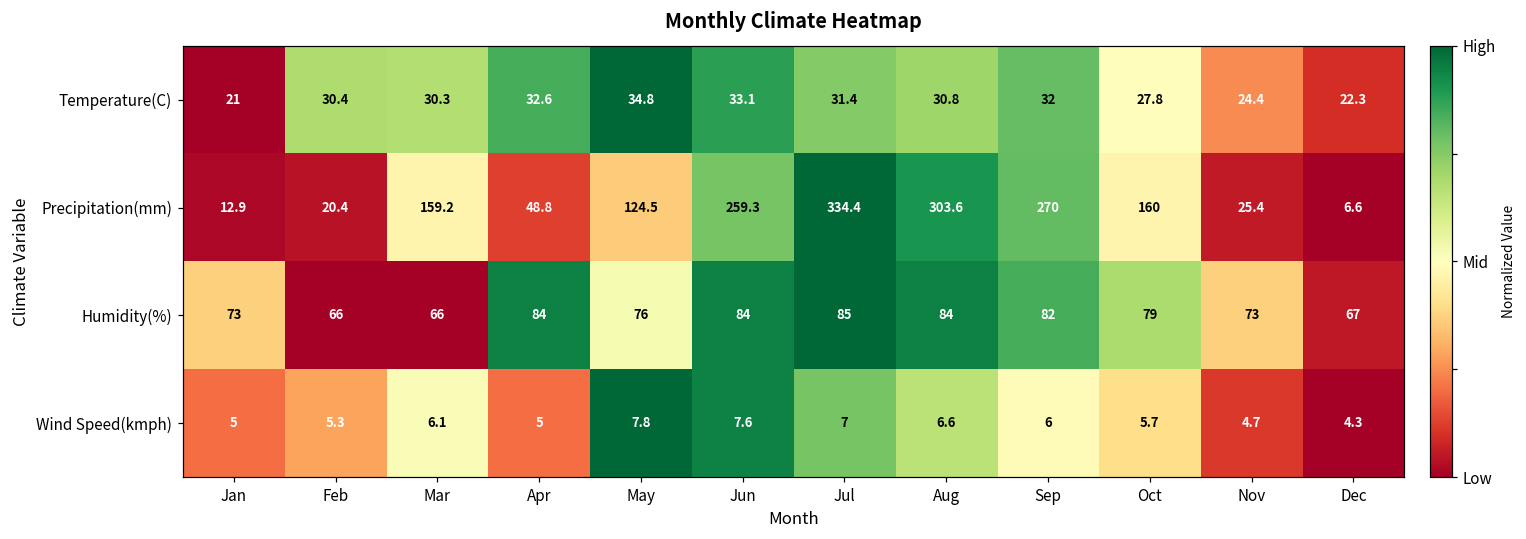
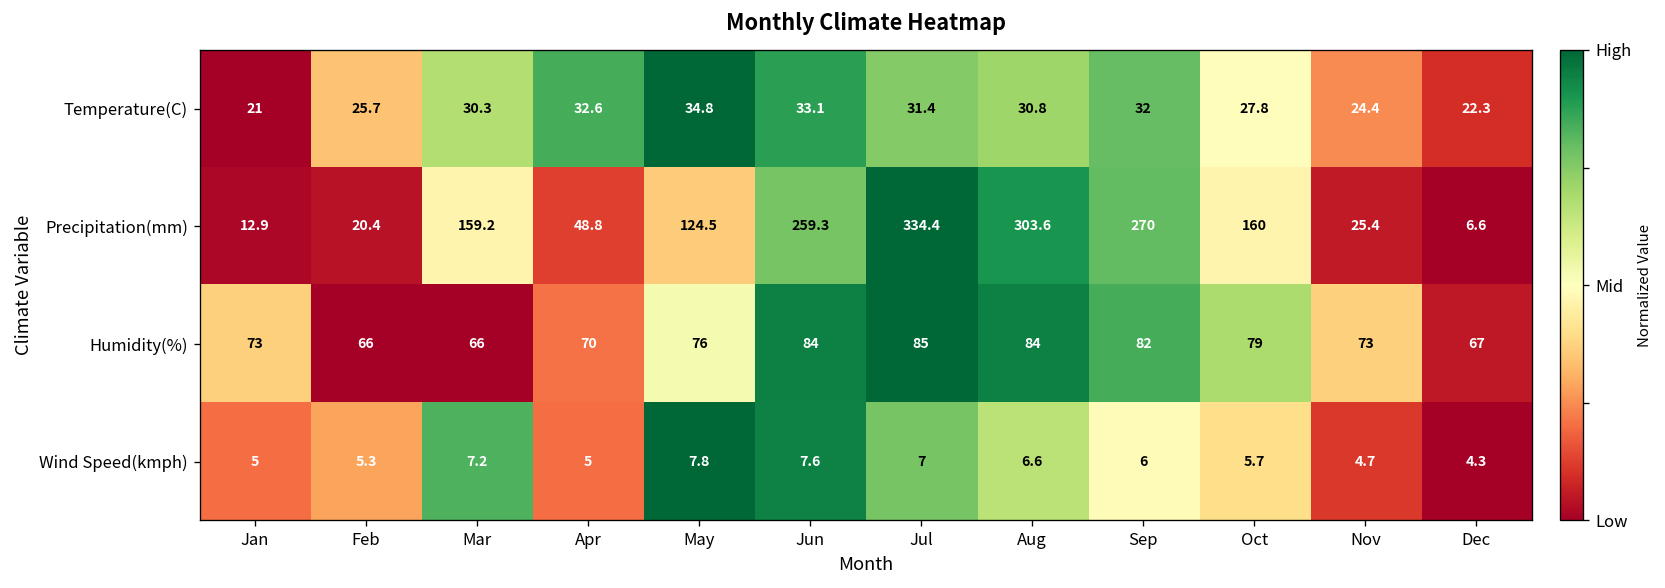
  {
    "Temperature(C)": {
      "Jan": 21,
-     "Feb": 30.4,
+     "Feb": 25.7,
      "Mar": 30.3,
      "Apr": 32.6,
      "May": 34.8,
      "Jun": 33.1,
      "Jul": 31.4,
      "Aug": 30.8,
      "Sep": 32,
      "Oct": 27.8,
      "Nov": 24.4,
      "Dec": 22.3
    },
    "Precipitation(mm)": {
      "Jan": 12.9,
      "Feb": 20.4,
      "Mar": 159.2,
      "Apr": 48.8,
      "May": 124.5,
      "Jun": 259.3,
      "Jul": 334.4,
      "Aug": 303.6,
      "Sep": 270,
      "Oct": 160,
      "Nov": 25.4,
      "Dec": 6.6
    },
    "Humidity(%)": {
      "Jan": 73,
      "Feb": 66,
      "Mar": 66,
-     "Apr": 84,
+     "Apr": 70,
      "May": 76,
      "Jun": 84,
      "Jul": 85,
      "Aug": 84,
      "Sep": 82,
      "Oct": 79,
      "Nov": 73,
      "Dec": 67
    },
    "Wind Speed(kmph)": {
      "Jan": 5,
      "Feb": 5.3,
-     "Mar": 6.1,
+     "Mar": 7.2,
      "Apr": 5,
      "May": 7.8,
      "Jun": 7.6,
      "Jul": 7,
      "Aug": 6.6,
      "Sep": 6,
      "Oct": 5.7,
      "Nov": 4.7,
      "Dec": 4.3
    }
  }
